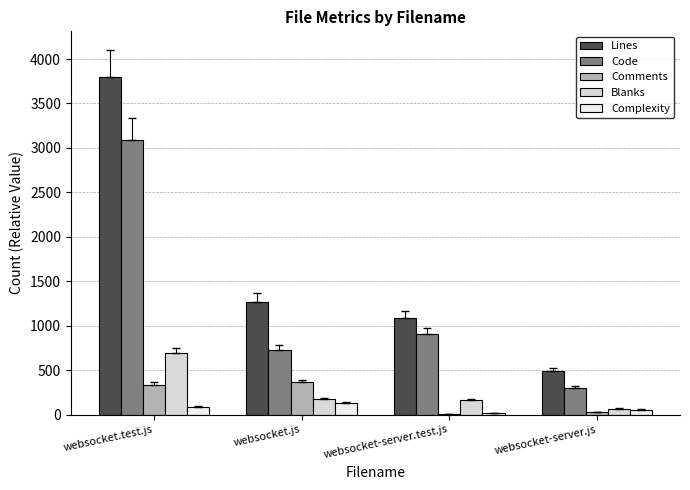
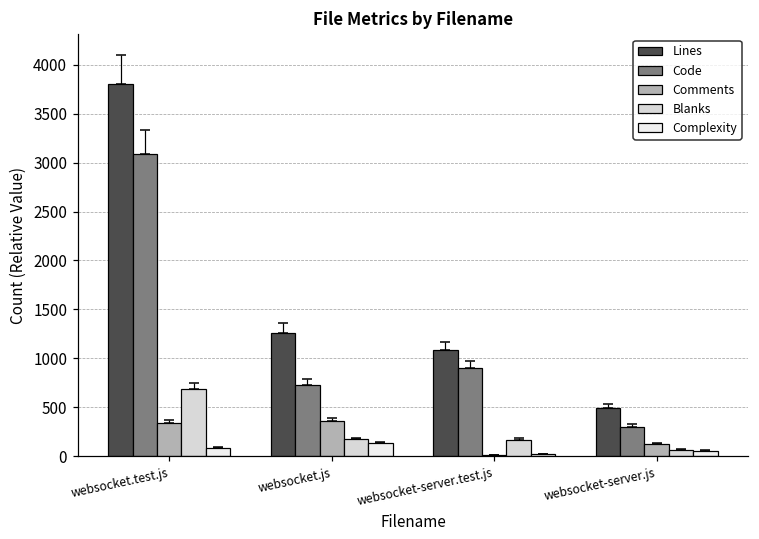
  {
    "Lines": {
      "websocket.test.js": 3800,
      "websocket.js": 1300,
      "websocket-server.test.js": 1100,
      "websocket-server.js": 500
    },
    "Code": {
      "websocket.test.js": 3100,
      "websocket.js": 700,
      "websocket-server.test.js": 900,
      "websocket-server.js": 300
    },
    "Comments": {
      "websocket.test.js": 300,
      "websocket.js": 400,
-     "websocket-server.js": 0
+     "websocket-server.js": 100
    }
  }
